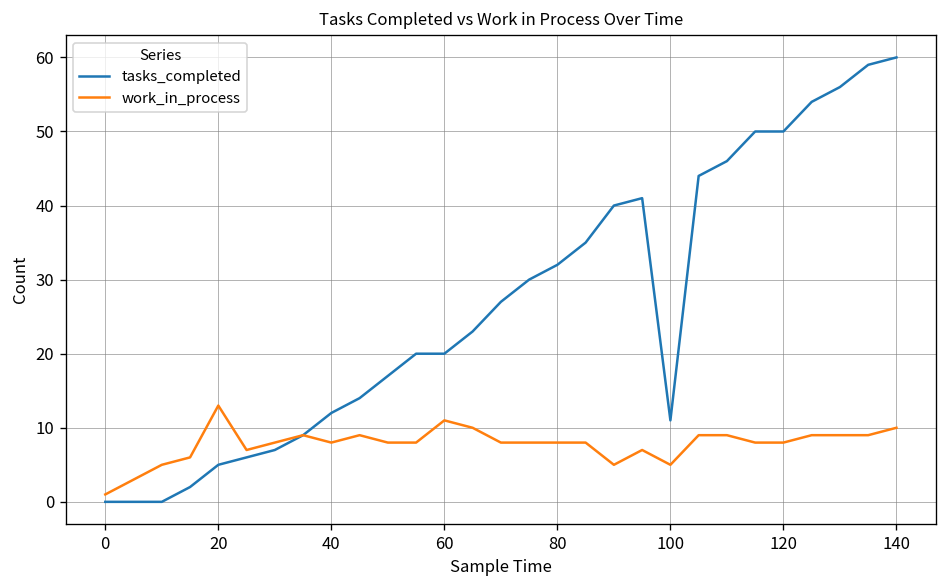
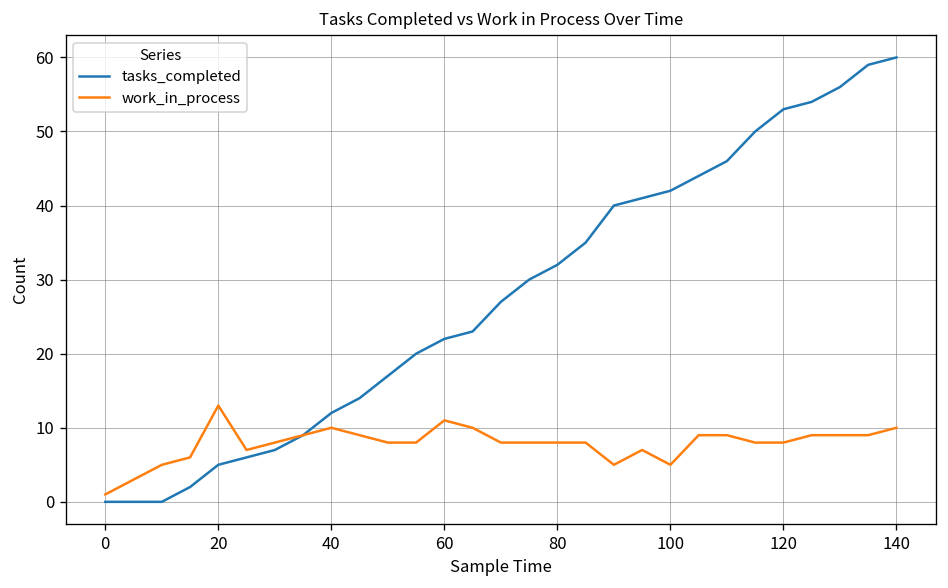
  {
    "tasks_completed": {
      "0": 0,
      "20": 5,
      "40": 12,
-     "60": 20,
+     "60": 22,
      "80": 32,
-     "100": 11,
-     "120": 50,
+     "100": 42,
+     "120": 53,
      "140": 60
    },
    "work_in_process": {
      "0": 1,
      "20": 13,
-     "40": 8,
+     "40": 10,
      "60": 11,
      "80": 8,
      "100": 5,
      "120": 8,
      "140": 10
    }
  }
